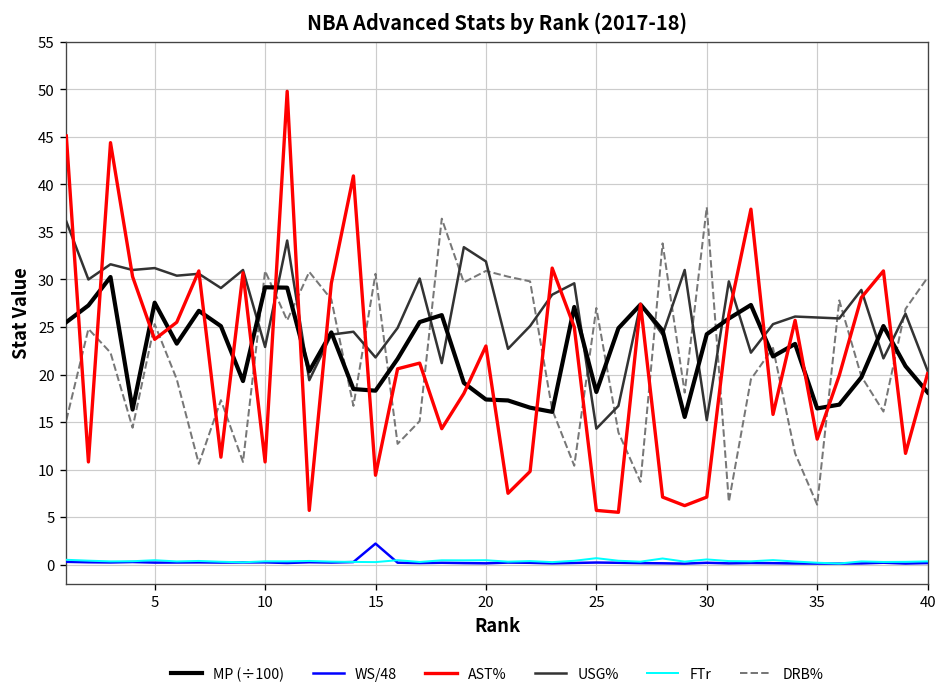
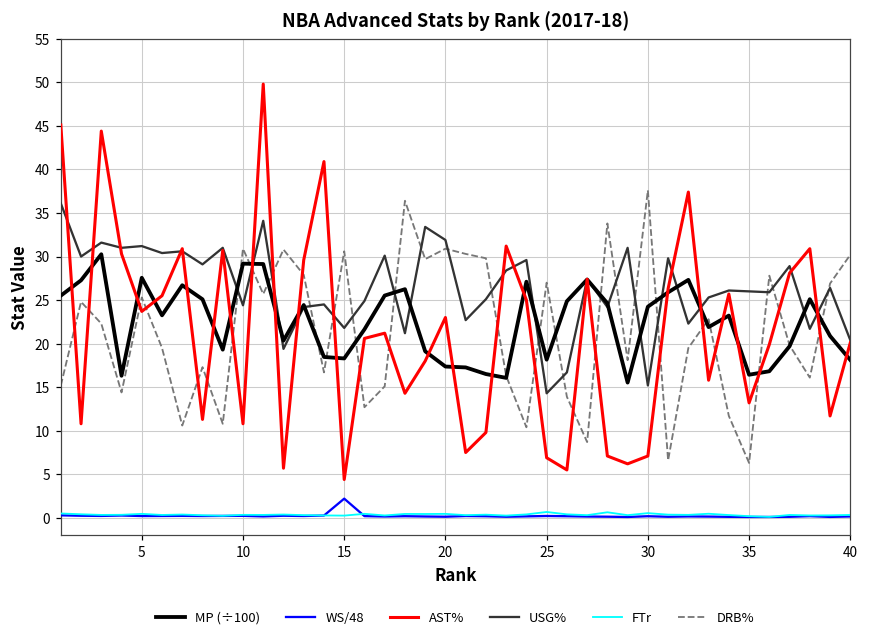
  {
    "MP (÷100)": {
      "5": 28,
      "10": 29,
      "15": 18,
      "20": 17,
      "25": 18,
      "30": 24,
      "35": 16,
      "40": 18
    },
    "WS/48": {
      "15": 2,
      "25": 0,
      "30": 0
    },
    "AST%": {
      "5": 24,
      "10": 11,
-     "15": 9,
+     "15": 4,
      "20": 23,
-     "25": 6,
+     "25": 7,
      "30": 7,
      "35": 13
    },
    "USG%": {
      "5": 31,
-     "10": 23,
+     "10": 24,
      "15": 22,
      "20": 32,
      "25": 14,
      "30": 15,
      "35": 26
    },
    "FTr": {
      "15": 0,
      "25": 1,
      "30": 1
    },
    "DRB%": {
      "5": 25,
      "10": 31,
      "15": 31,
      "20": 31,
      "25": 27,
      "30": 38,
      "35": 6,
      "40": 30
    }
  }
